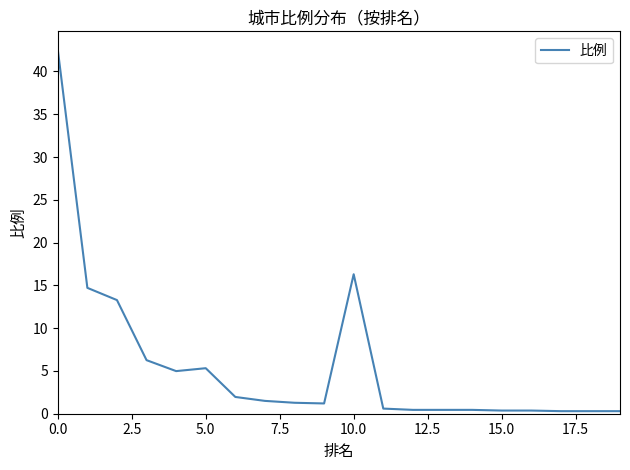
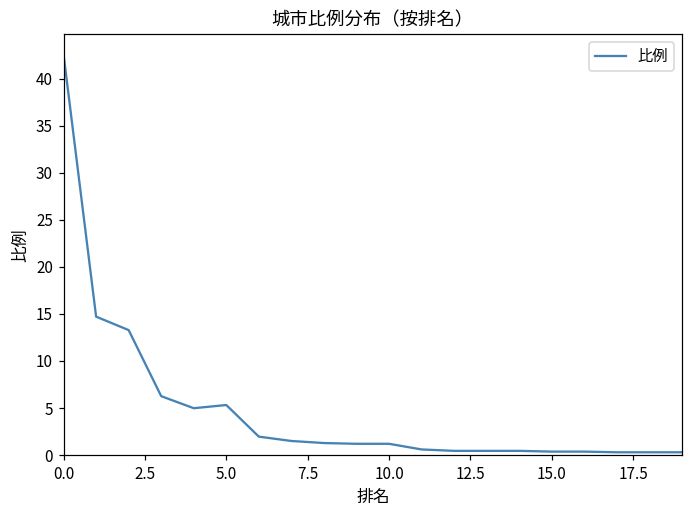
  {
    "0.0": 43,
    "5.0": 5,
-   "10.0": 16,
+   "10.0": 1,
    "15.0": 0
  }
